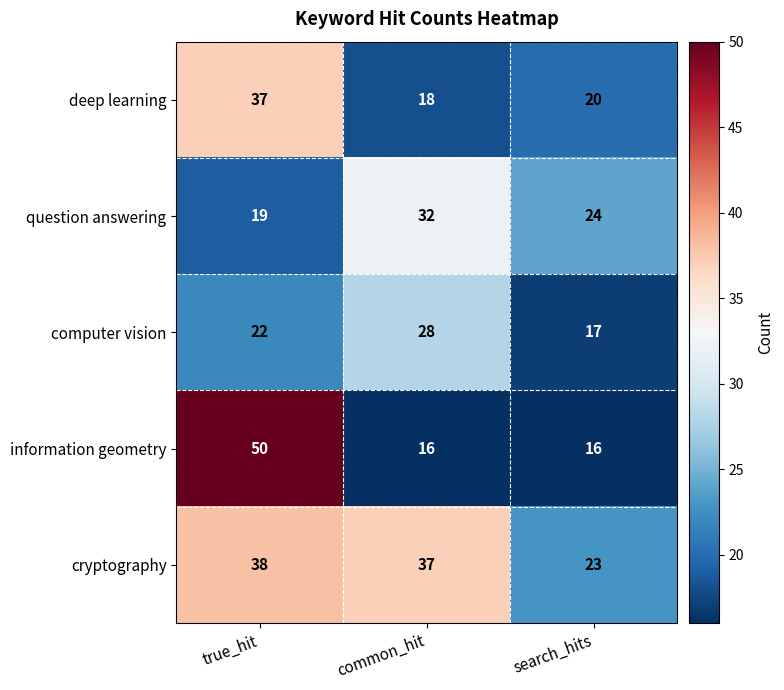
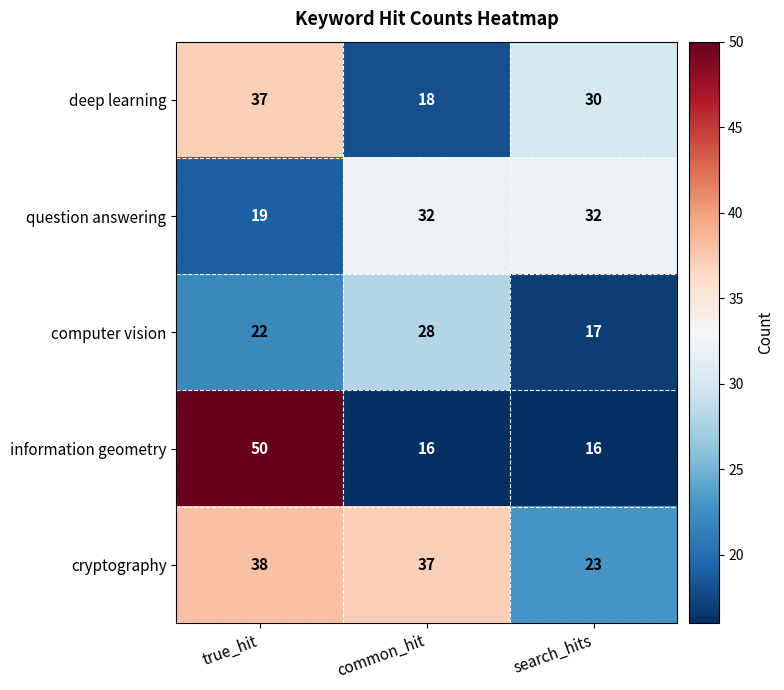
  {
    "deep learning": {
      "true_hit": 37,
      "common_hit": 18,
-     "search_hits": 20
+     "search_hits": 30
    },
    "question answering": {
      "true_hit": 19,
      "common_hit": 32,
-     "search_hits": 24
+     "search_hits": 32
    },
    "computer vision": {
      "true_hit": 22,
      "common_hit": 28,
      "search_hits": 17
    },
    "information geometry": {
      "true_hit": 50,
      "common_hit": 16,
      "search_hits": 16
    },
    "cryptography": {
      "true_hit": 38,
      "common_hit": 37,
      "search_hits": 23
    }
  }
